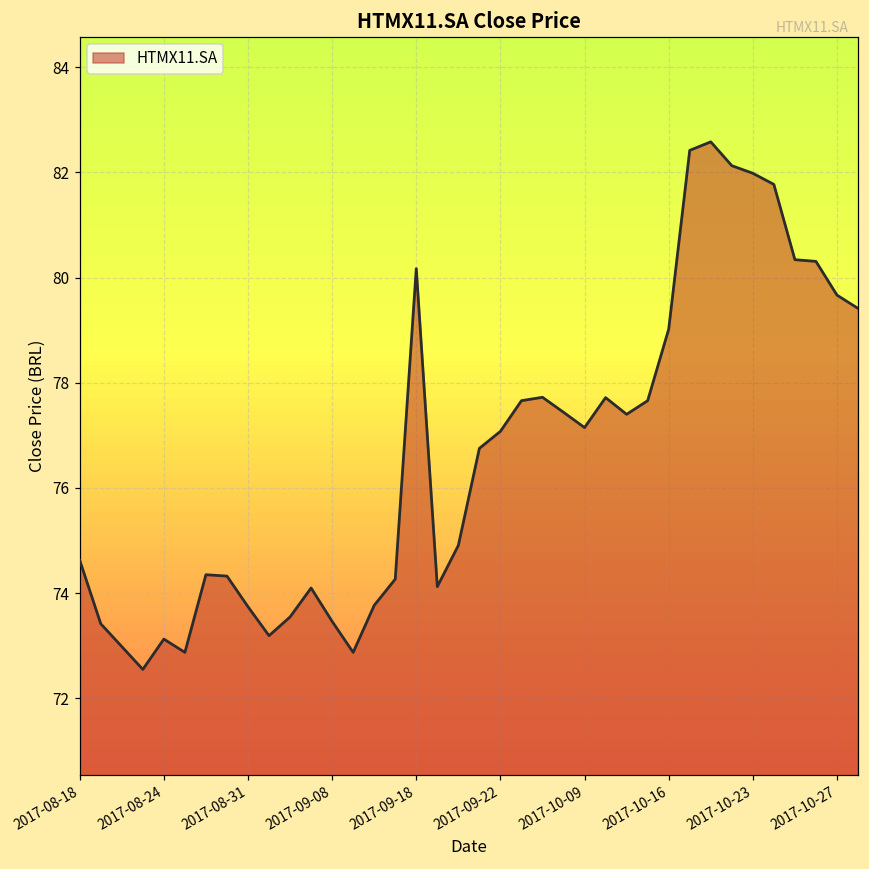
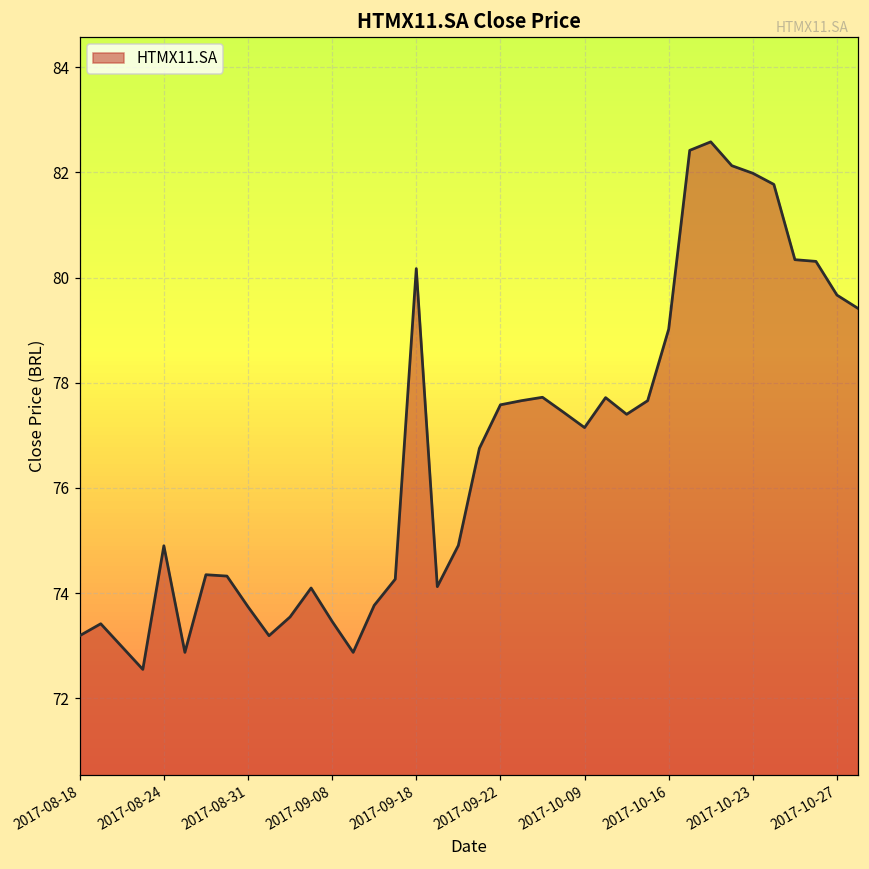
  {
-   "2017-08-18": 74.6,
-   "2017-08-24": 73.1,
+   "2017-08-18": 73.2,
+   "2017-08-24": 74.9,
    "2017-08-31": 73.7,
    "2017-09-08": 73.5,
    "2017-09-18": 80.2,
-   "2017-09-22": 77.1,
+   "2017-09-22": 77.6,
    "2017-10-09": 77.1,
    "2017-10-16": 79.0,
    "2017-10-23": 82.0,
    "2017-10-27": 79.7
  }
